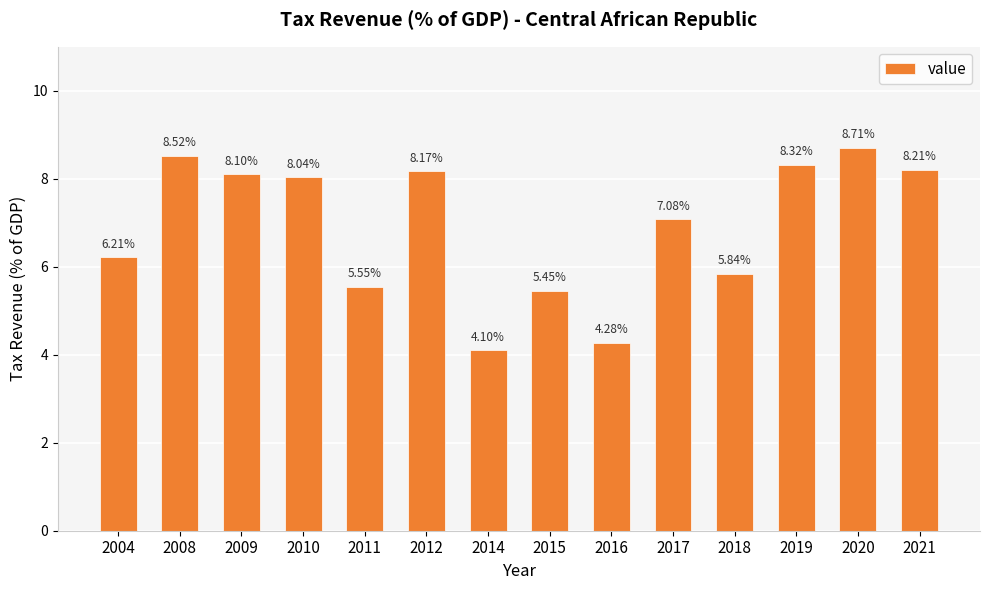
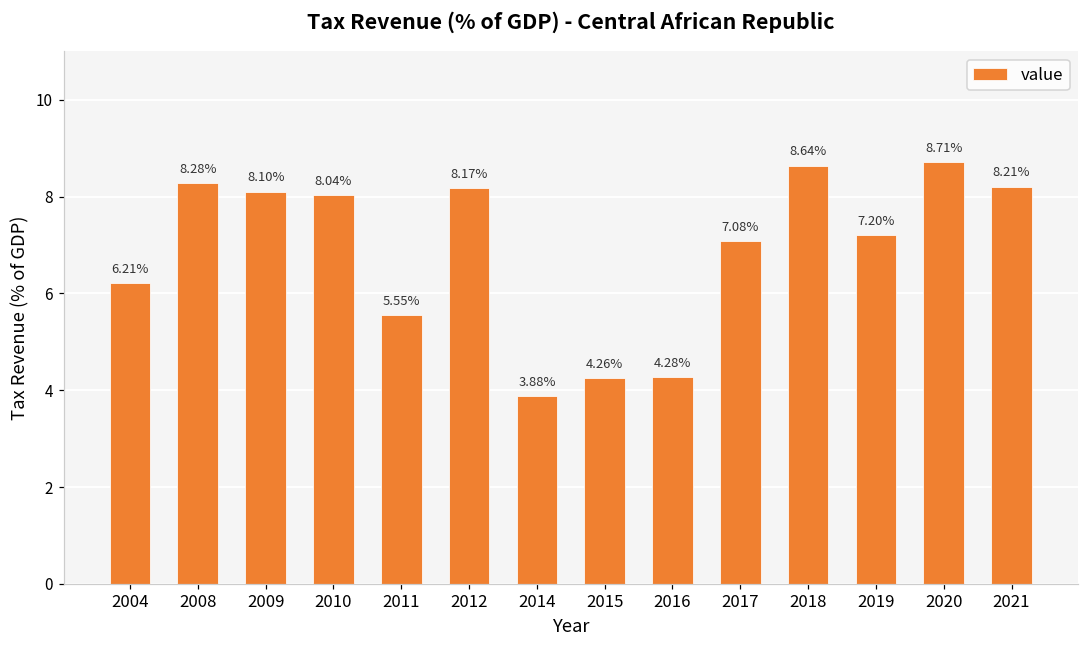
  {
    "2004": "6.21%",
-   "2008": "8.52%",
+   "2008": "8.28%",
    "2009": "8.10%",
    "2010": "8.04%",
    "2011": "5.55%",
    "2012": "8.17%",
-   "2014": "4.10%",
-   "2015": "5.45%",
+   "2014": "3.88%",
+   "2015": "4.26%",
    "2016": "4.28%",
    "2017": "7.08%",
-   "2018": "5.84%",
-   "2019": "8.32%",
+   "2018": "8.64%",
+   "2019": "7.20%",
    "2020": "8.71%",
    "2021": "8.21%"
  }
